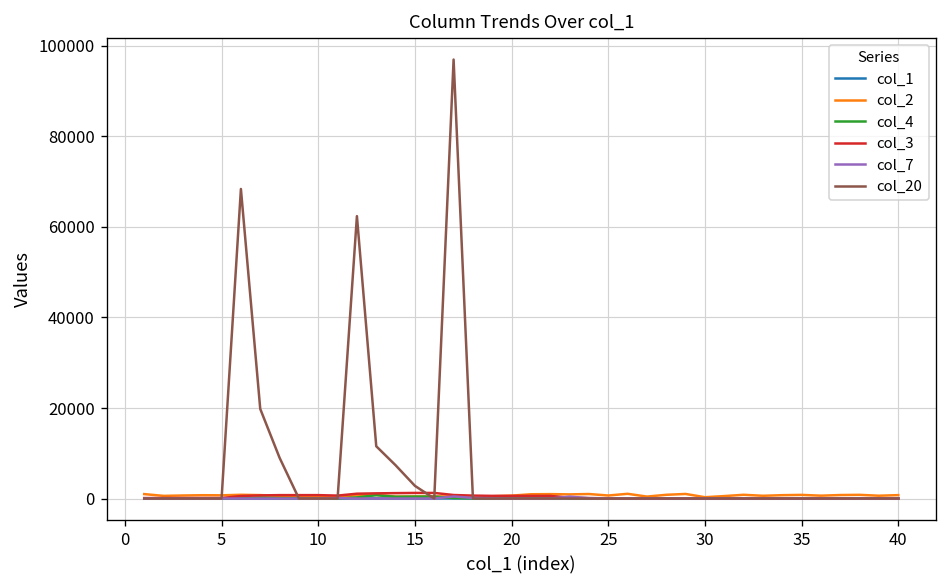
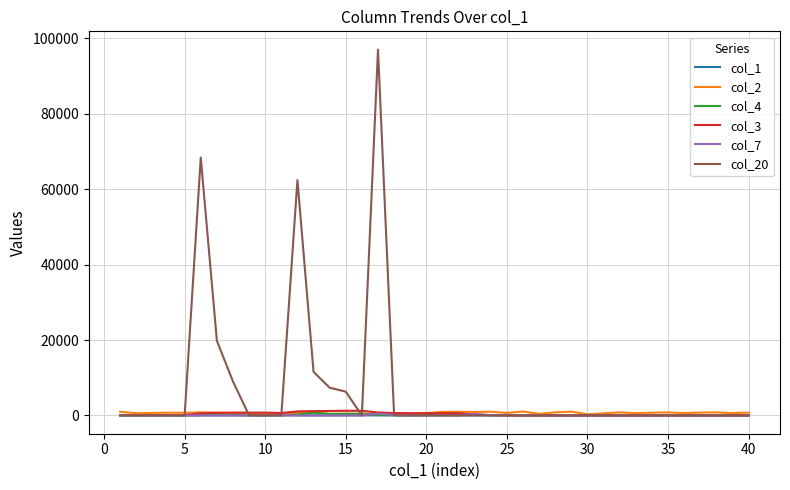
  {
    "col_2": {
      "35": 1000,
      "40": 1000
    },
    "col_3": {
      "15": 1000
    },
    "col_20": {
-     "15": 3000
+     "15": 6000
    }
  }
